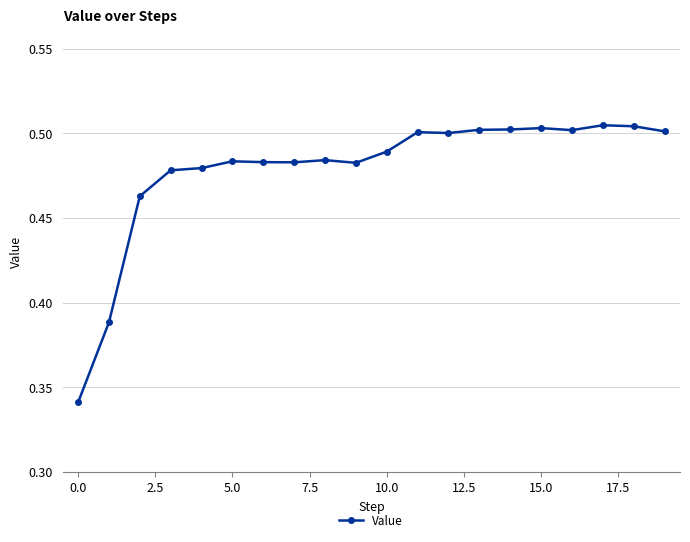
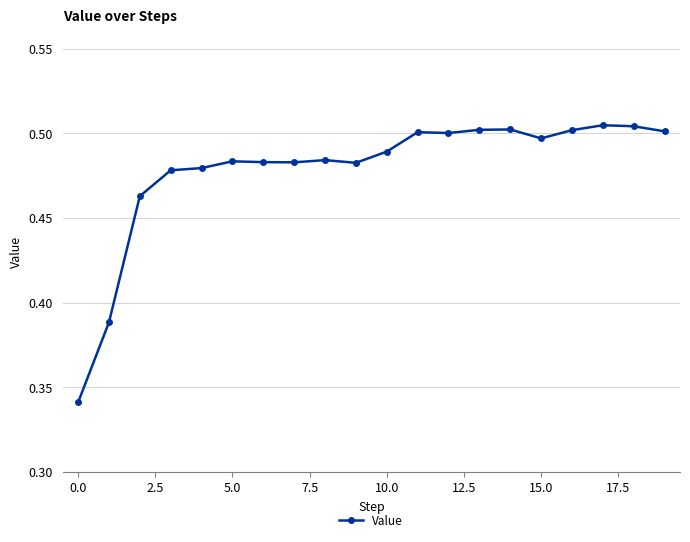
  {
    "0.0": 0.341,
    "5.0": 0.483,
    "10.0": 0.489,
-   "15.0": 0.503
+   "15.0": 0.497
  }
